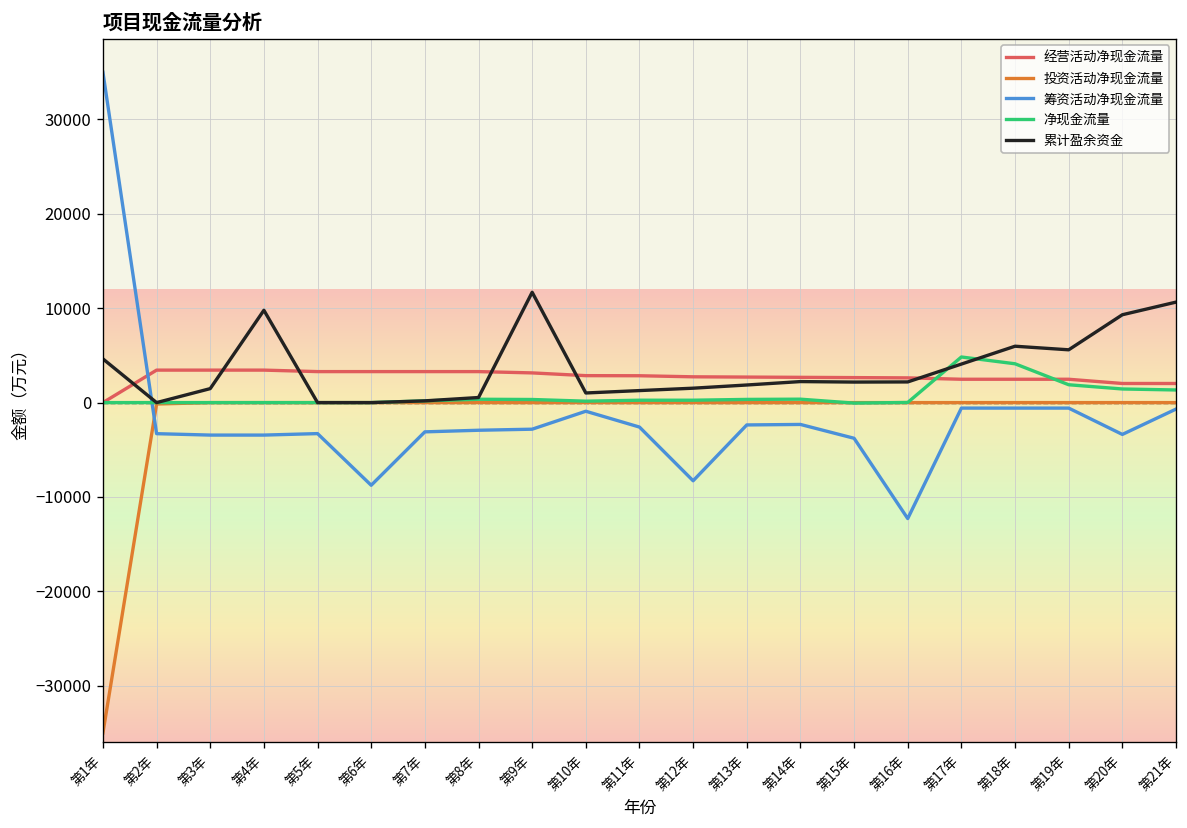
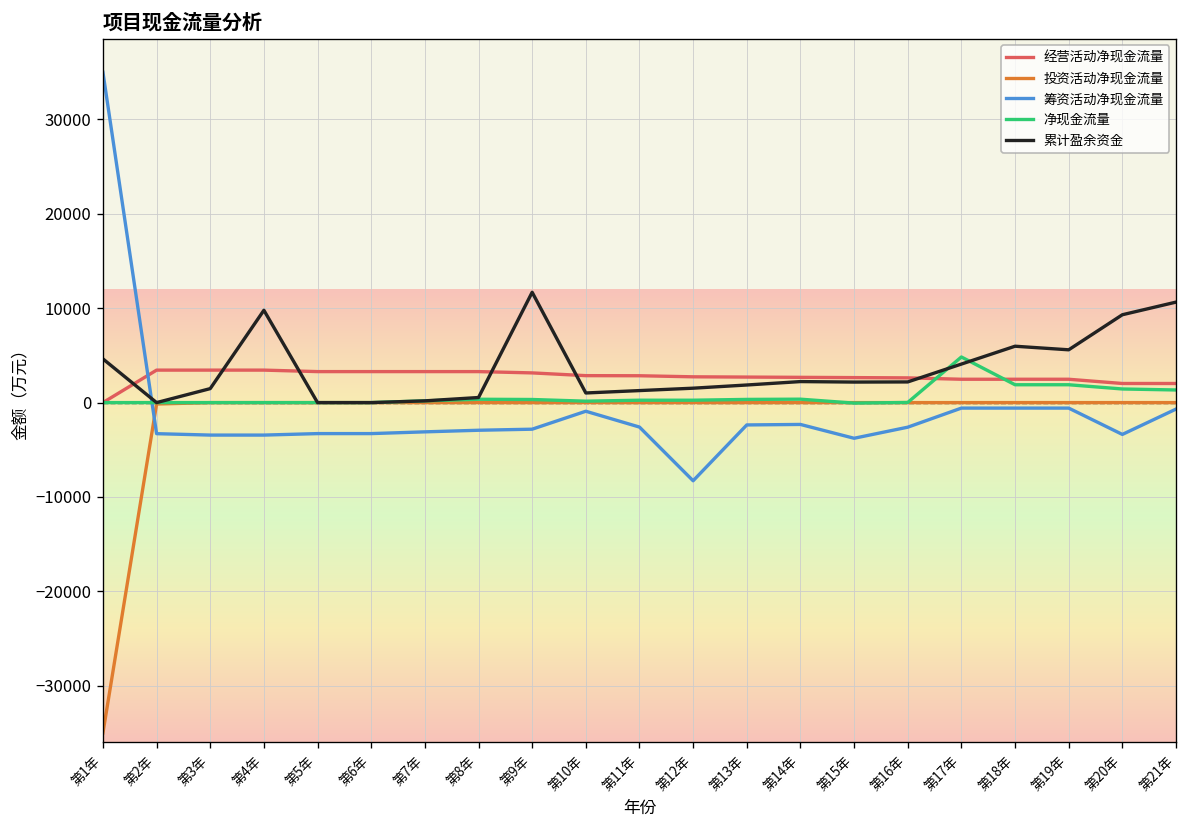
  {
    "筹资活动净现金流量": {
      "第1年": 35000,
      "第2年": -3000,
      "第3年": -3000,
      "第4年": -3000,
      "第5年": -3000,
-     "第6年": -9000,
+     "第6年": -3000,
      "第7年": -3000,
      "第8年": -3000,
      "第9年": -3000,
      "第10年": -1000,
      "第11年": -3000,
      "第12年": -8000,
      "第13年": -2000,
      "第14年": -2000,
      "第15年": -4000,
-     "第16年": -12000,
+     "第16年": -3000,
      "第17年": -1000,
      "第18年": -1000,
      "第19年": -1000,
      "第20年": -3000,
      "第21年": -1000
    },
    "净现金流量": {
      "第9年": 0,
      "第13年": 0,
      "第14年": 0,
      "第17年": 5000,
-     "第18年": 4000,
+     "第18年": 2000,
      "第19年": 2000,
      "第20年": 1000,
      "第21年": 1000
    },
    "累计盈余资金": {
      "第1年": 5000,
      "第3年": 1000,
      "第4年": 10000,
      "第9年": 12000,
      "第10年": 1000,
      "第11年": 1000,
      "第12年": 2000,
      "第13年": 2000,
      "第14年": 2000,
      "第15年": 2000,
      "第16年": 2000,
      "第17年": 4000,
      "第18年": 6000,
      "第19年": 6000,
      "第20年": 9000,
      "第21年": 11000
    }
  }
